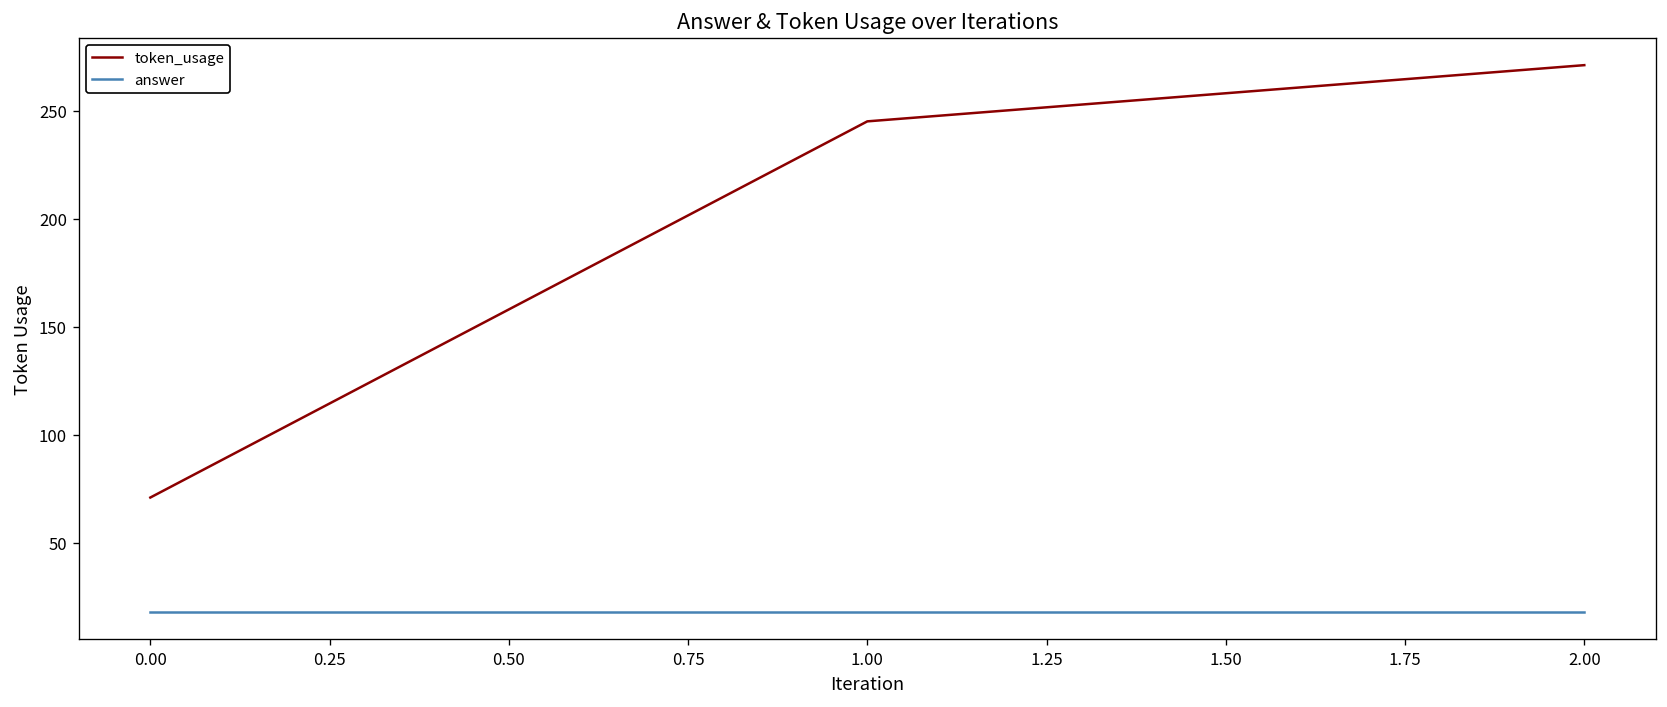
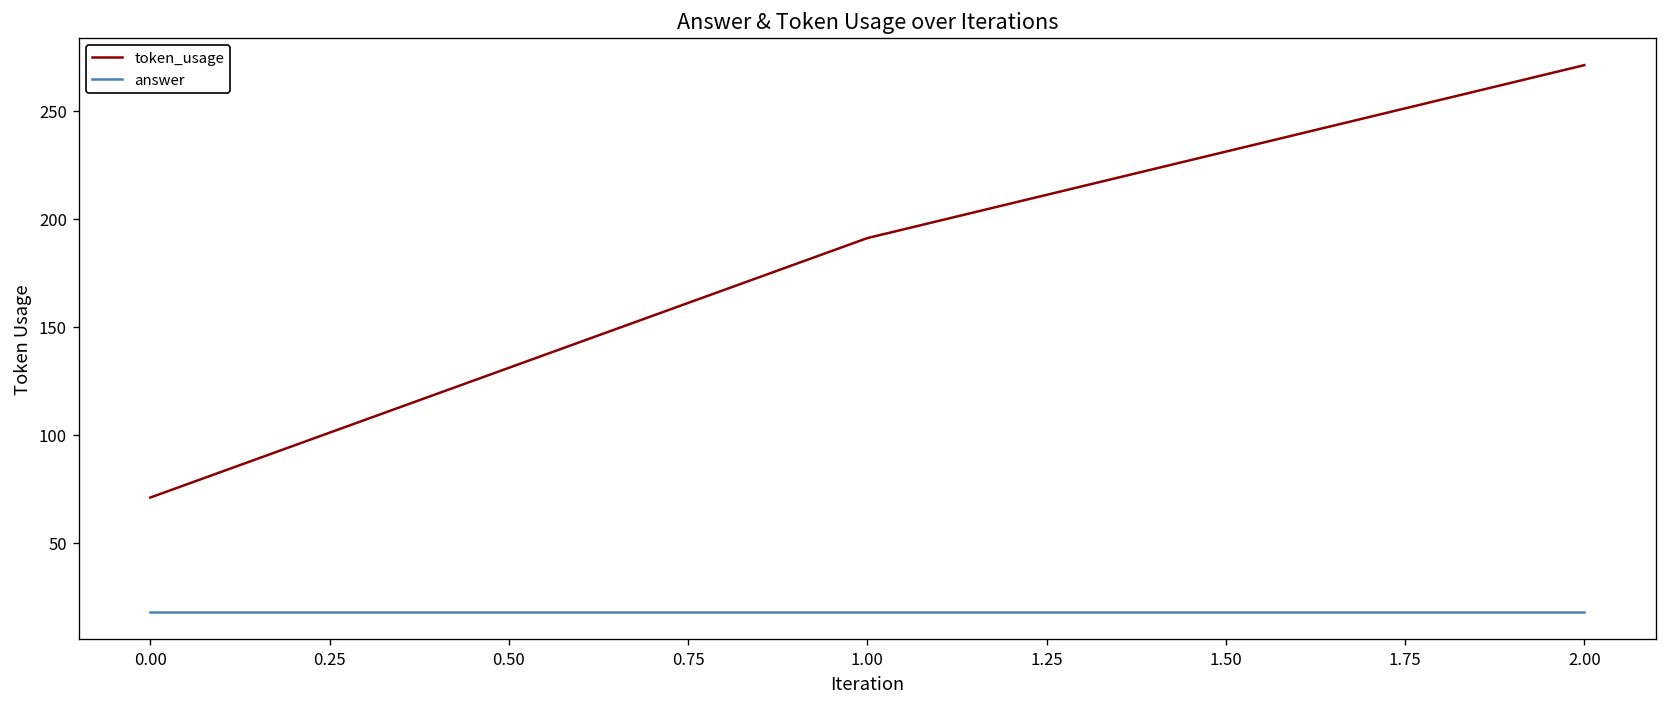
  {
    "token_usage": {
      "0.00": 71,
-     "1.00": 245,
+     "1.00": 191,
      "2.00": 271
    },
    "answer": {
      "0.00": 18,
      "1.00": 18,
      "2.00": 18
    }
  }
